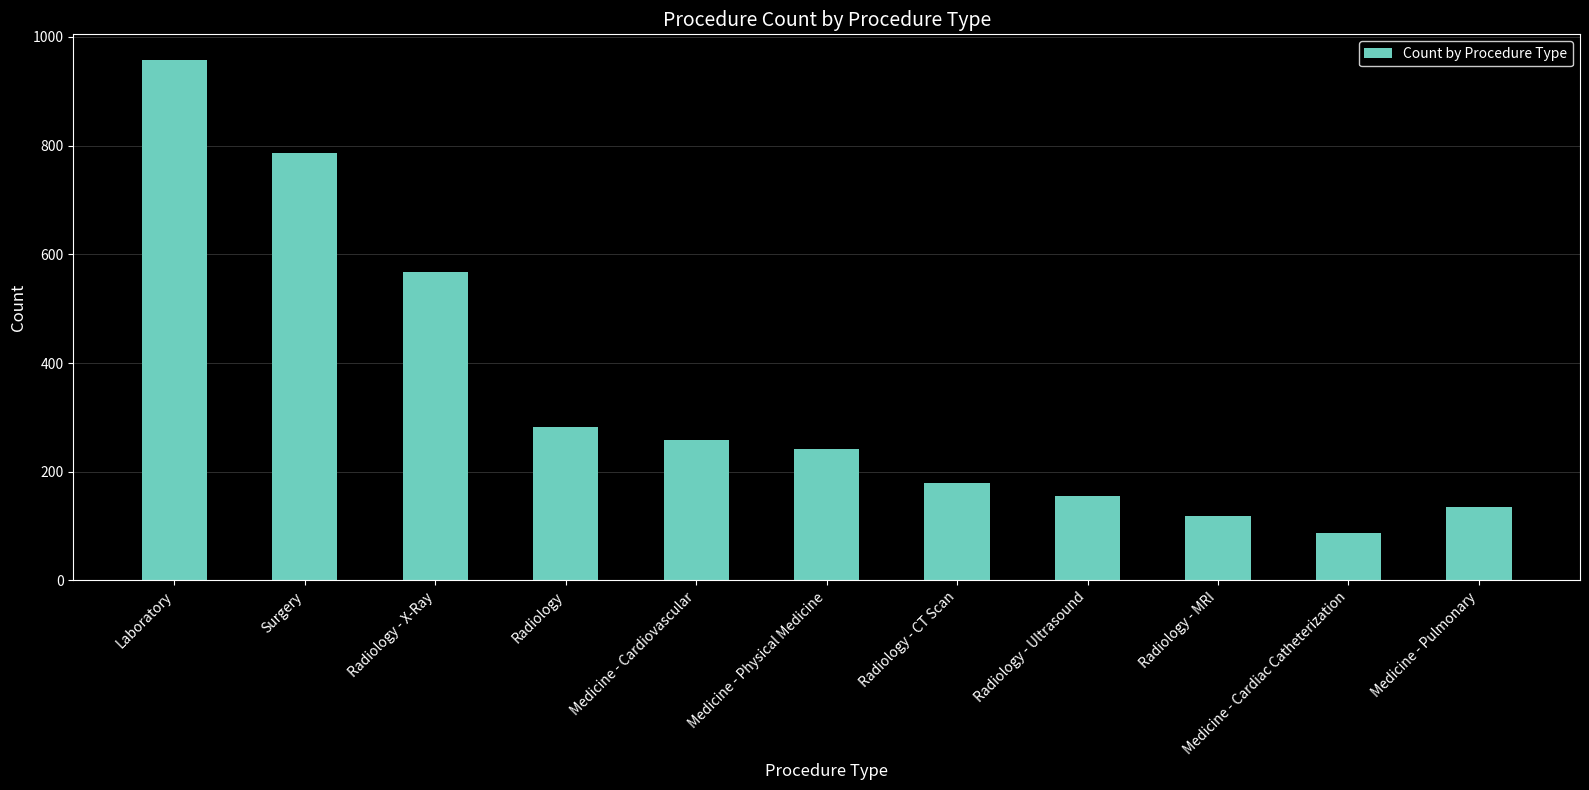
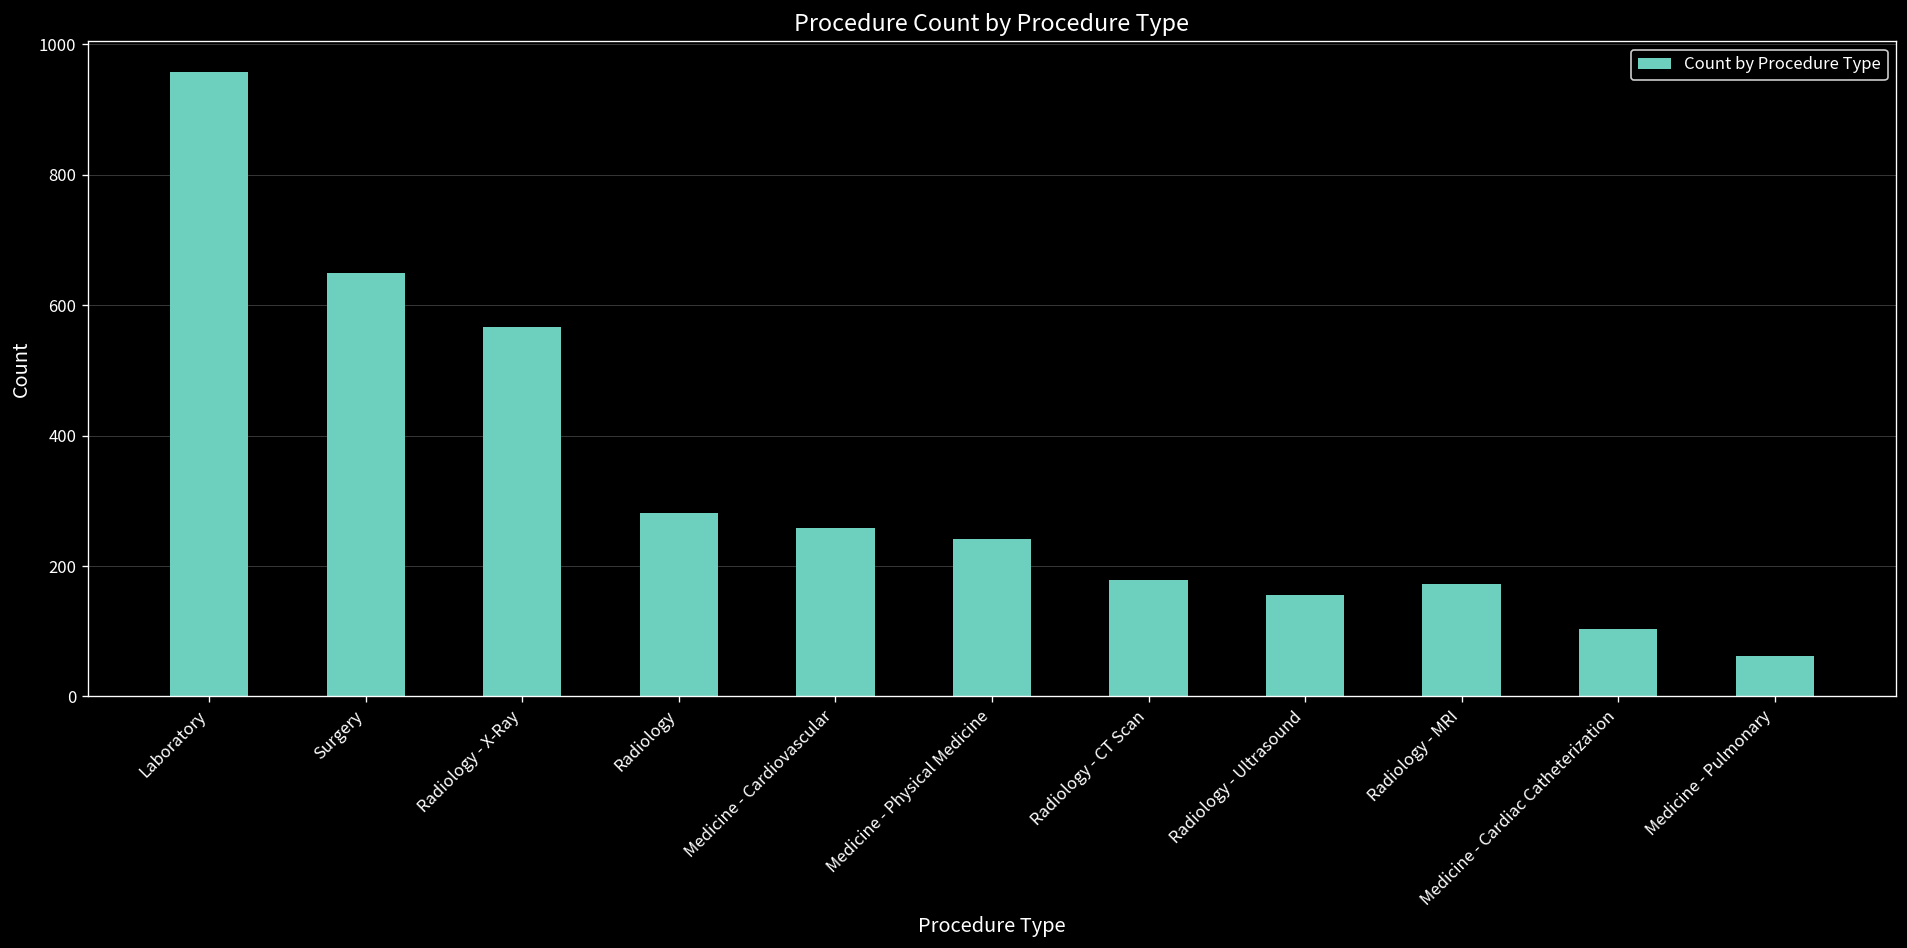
  {
    "Laboratory": 960,
-   "Surgery": 790,
+   "Surgery": 650,
    "Radiology - X-Ray": 570,
    "Radiology": 280,
    "Medicine - Cardiovascular": 260,
    "Medicine - Physical Medicine": 240,
    "Radiology - CT Scan": 180,
    "Radiology - Ultrasound": 160,
-   "Radiology - MRI": 120,
-   "Medicine - Cardiac Catheterization": 90,
-   "Medicine - Pulmonary": 140
+   "Radiology - MRI": 170,
+   "Medicine - Cardiac Catheterization": 100,
+   "Medicine - Pulmonary": 60
  }
